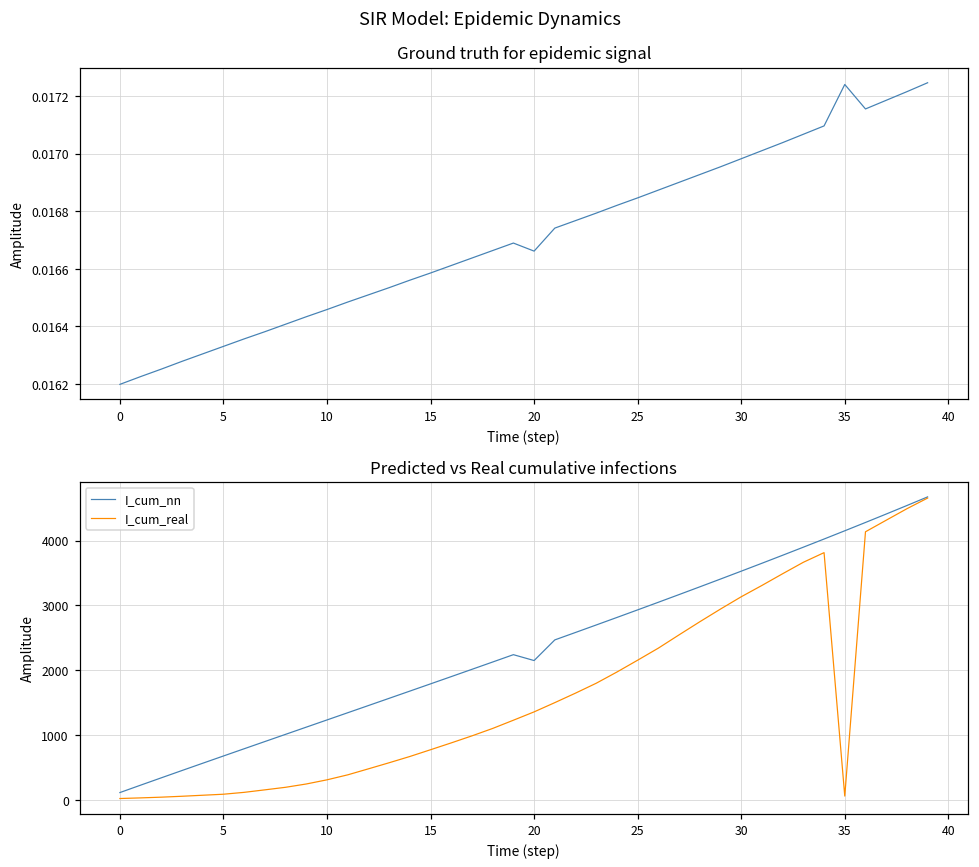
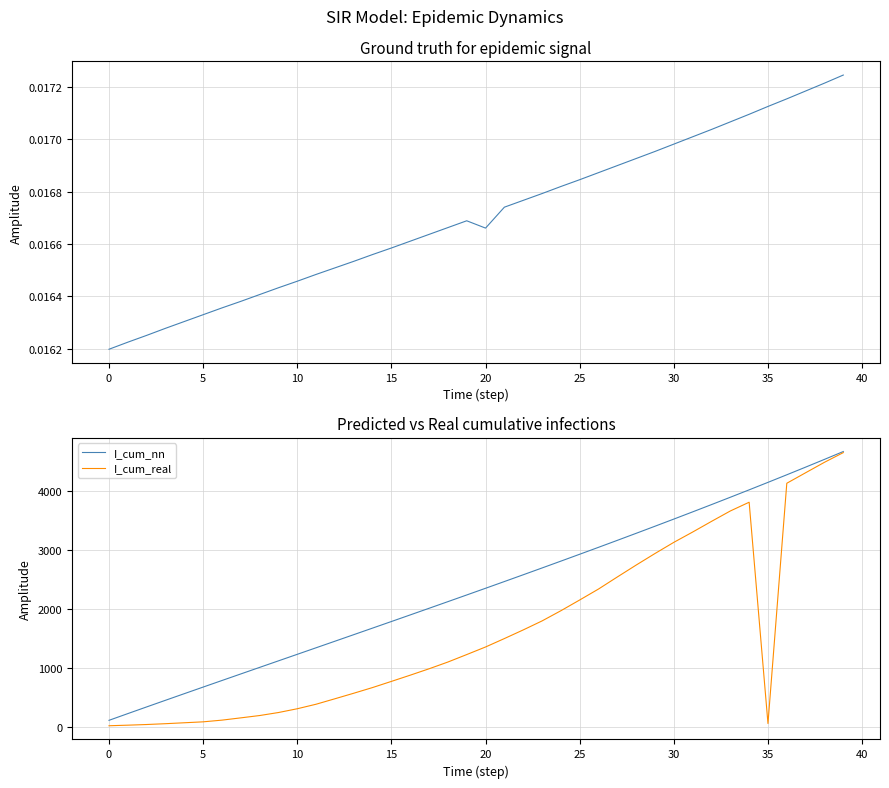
  {
    "Ground truth for epidemic signal": {
      "0": 0.01620,
      "5": 0.01633,
      "10": 0.01646,
      "15": 0.01659,
      "20": 0.01666,
      "25": 0.01685,
      "30": 0.01698,
-     "35": 0.01724
+     "35": 0.01713
    },
    "Predicted vs Real cumulative infections": {
      "I_cum_nn": {
        "0": 100,
        "5": 700,
        "10": 1200,
        "15": 1800,
-       "20": 2200,
+       "20": 2400,
        "25": 2900,
        "30": 3500,
        "35": 4200
      },
      "I_cum_real": {
        "0": 0,
        "5": 100,
        "10": 300,
        "15": 800,
        "20": 1400,
        "25": 2200,
        "30": 3100,
        "35": 100
      }
    }
  }
